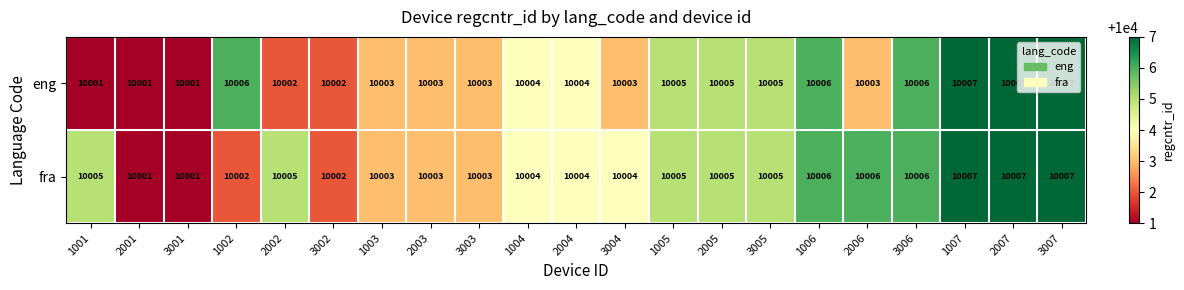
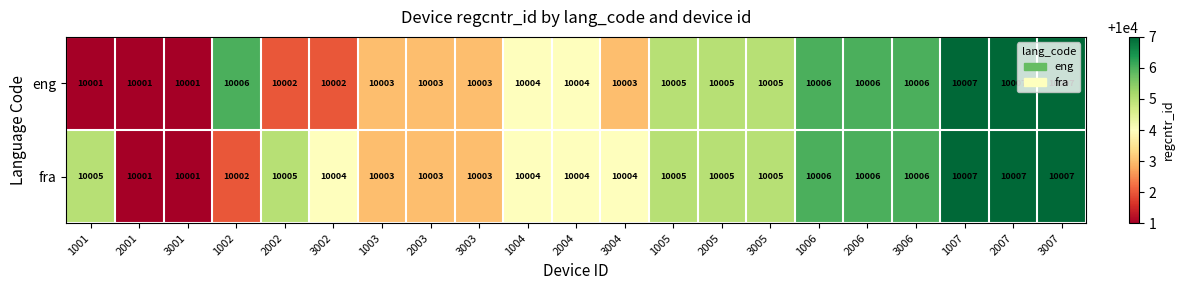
  {
    "eng": {
      "1001": 10001,
      "2001": 10001,
      "3001": 10001,
      "1002": 10006,
      "2002": 10002,
      "3002": 10002,
      "1003": 10003,
      "2003": 10003,
      "3003": 10003,
      "1004": 10004,
      "2004": 10004,
      "3004": 10003,
      "1005": 10005,
      "2005": 10005,
      "3005": 10005,
      "1006": 10006,
-     "2006": 10003,
+     "2006": 10006,
      "3006": 10006,
      "1007": 10007
    },
    "fra": {
      "1001": 10005,
      "2001": 10001,
      "3001": 10001,
      "1002": 10002,
      "2002": 10005,
-     "3002": 10002,
+     "3002": 10004,
      "1003": 10003,
      "2003": 10003,
      "3003": 10003,
      "1004": 10004,
      "2004": 10004,
      "3004": 10004,
      "1005": 10005,
      "2005": 10005,
      "3005": 10005,
      "1006": 10006,
      "2006": 10006,
      "3006": 10006,
      "1007": 10007,
      "2007": 10007,
      "3007": 10007
    }
  }
